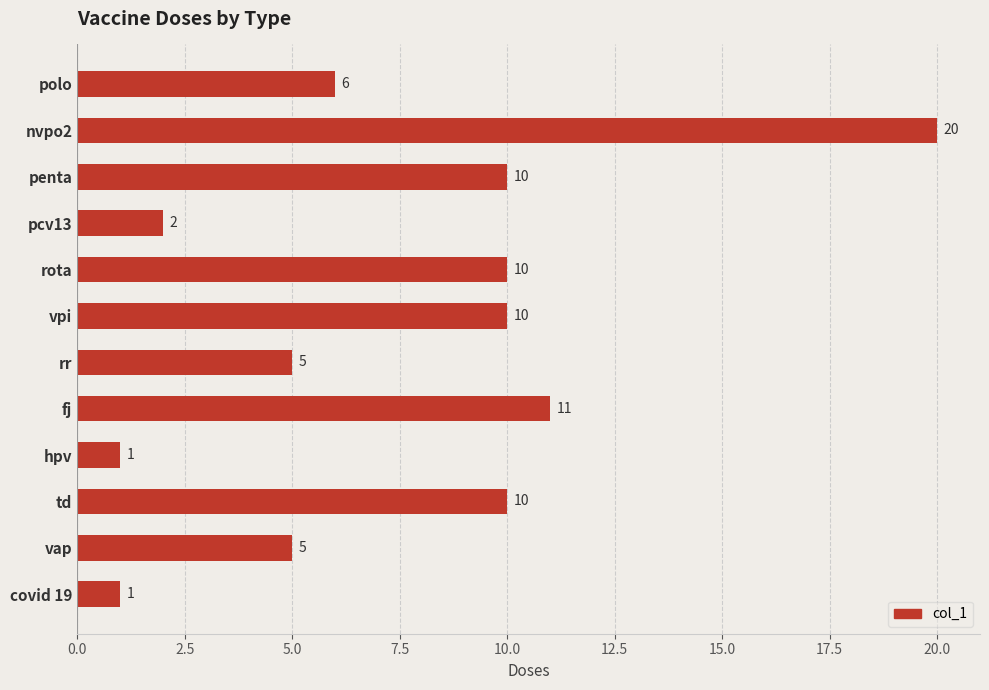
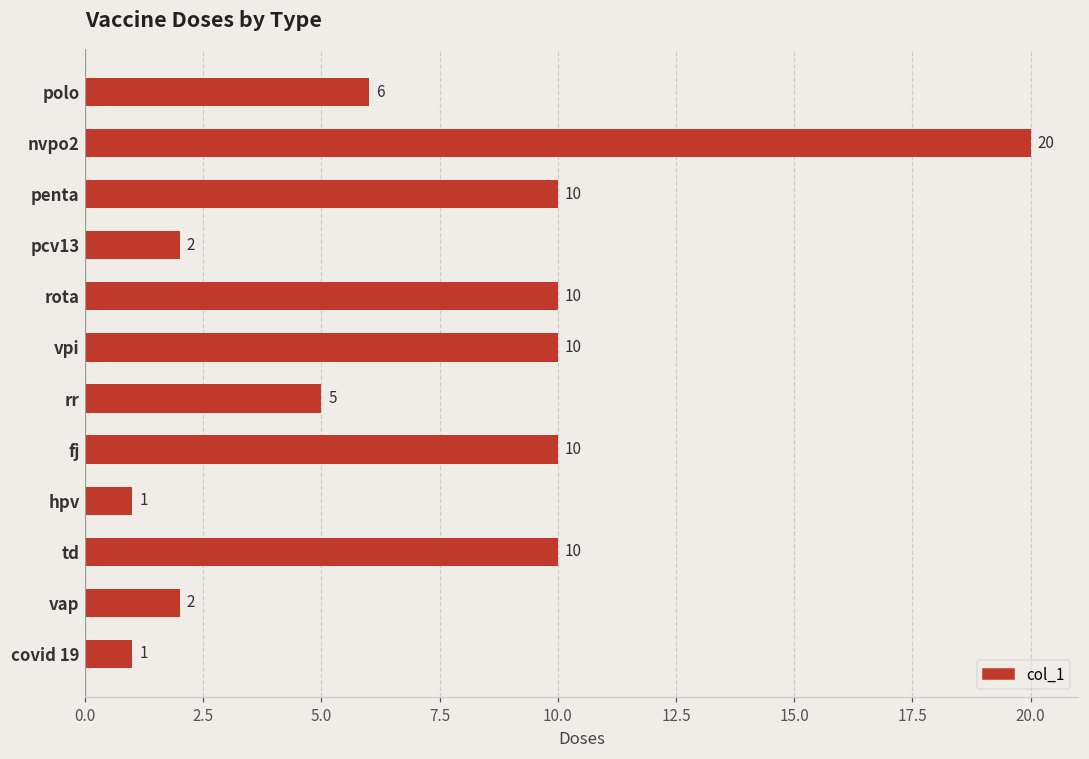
  {
    "polo": 6,
    "nvpo2": 20,
    "penta": 10,
    "pcv13": 2,
    "rota": 10,
    "vpi": 10,
    "rr": 5,
-   "fj": 11,
+   "fj": 10,
    "hpv": 1,
    "td": 10,
-   "vap": 5,
+   "vap": 2,
    "covid 19": 1
  }
